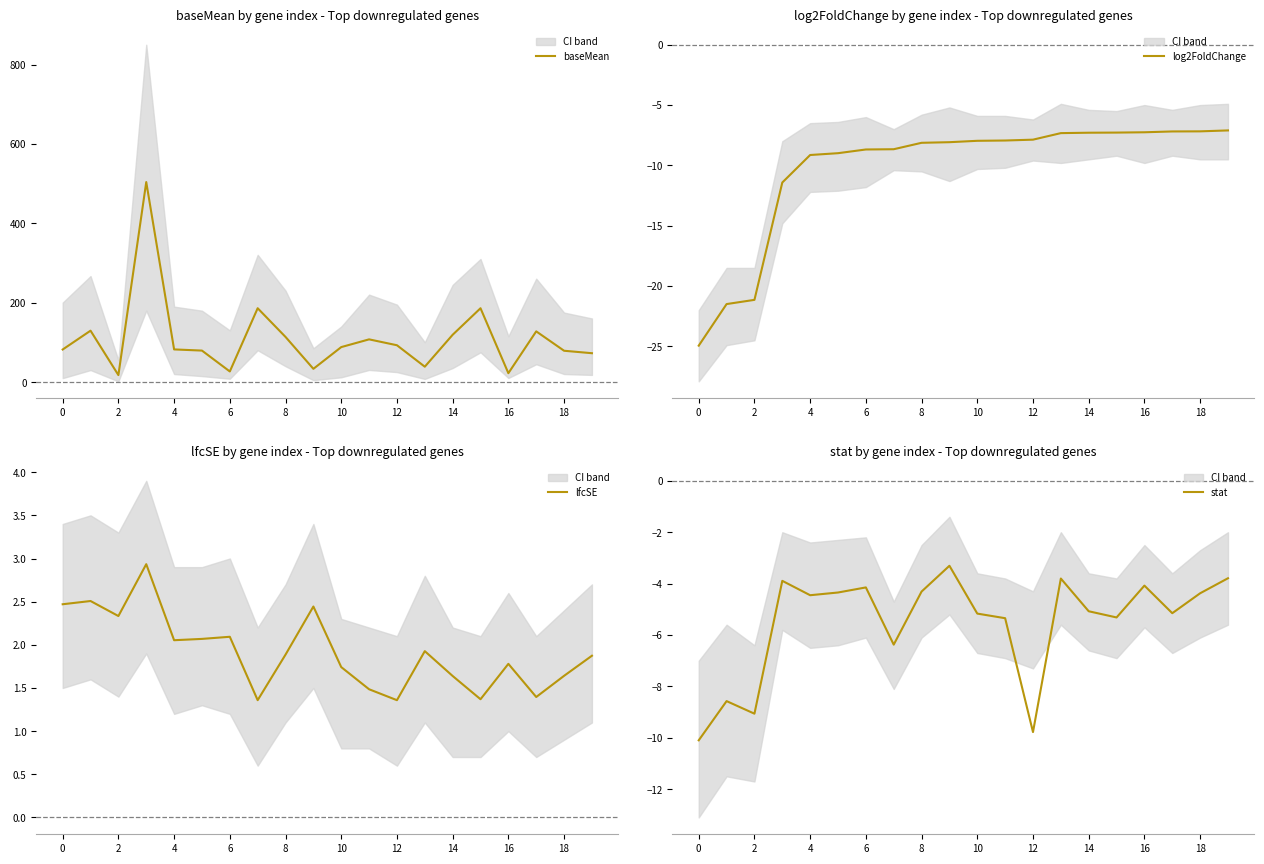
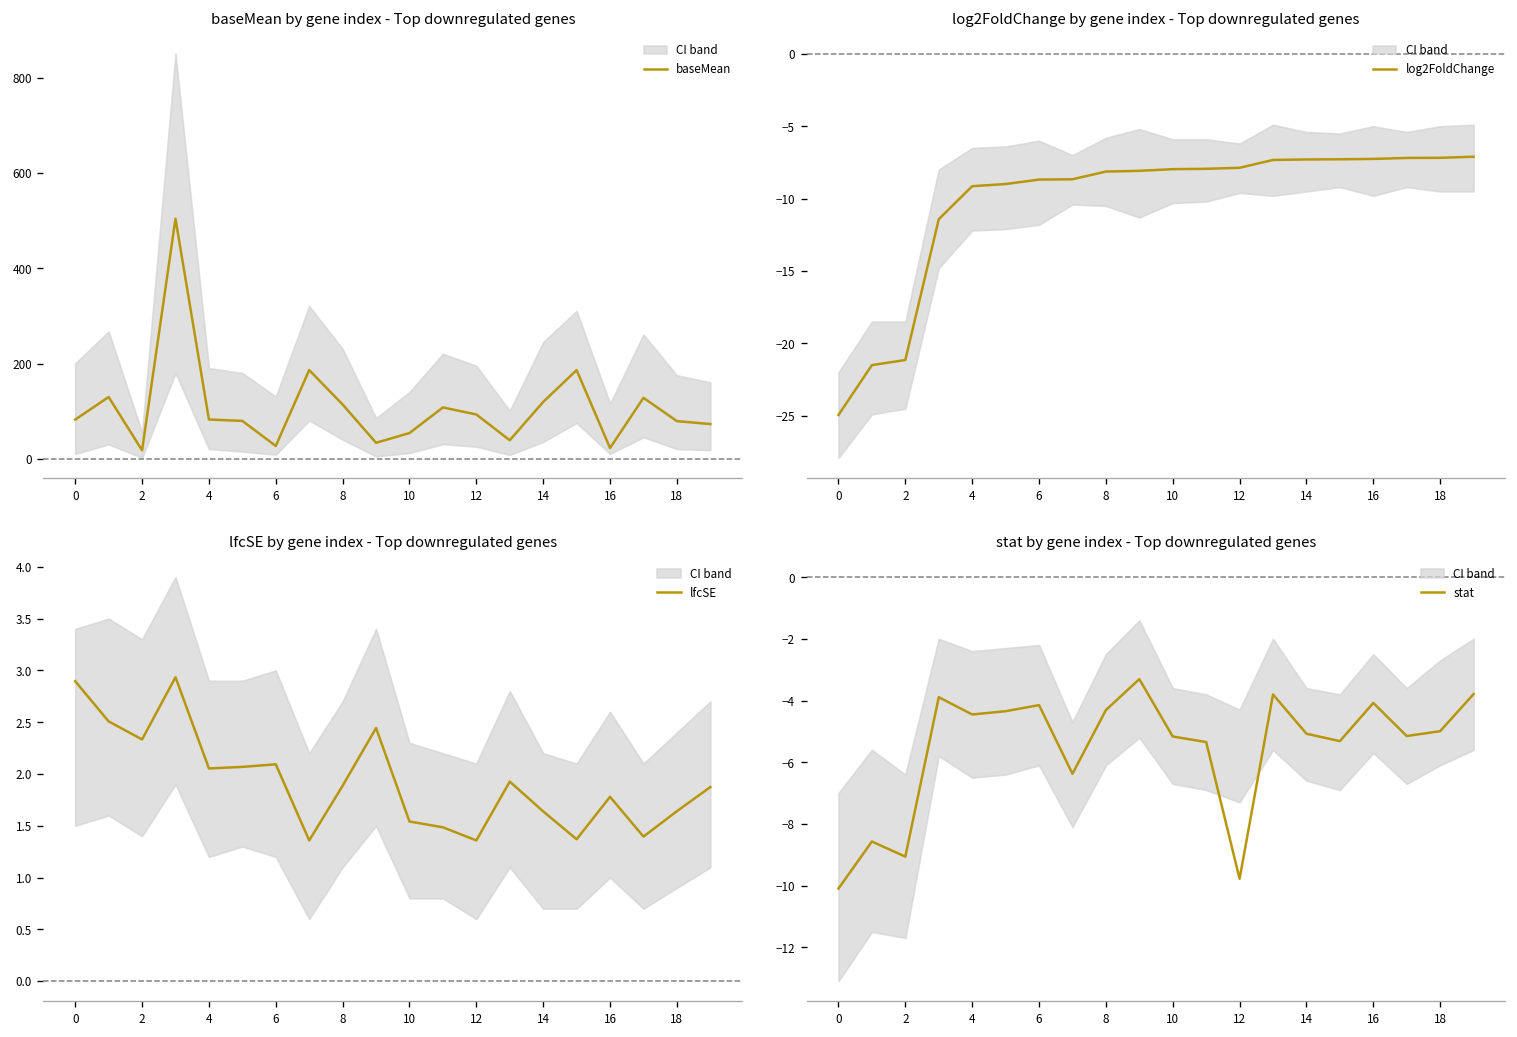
  {
    "baseMean by gene index - Top downregulated genes": {
      "baseMean": {
        "0": 80,
        "2": 20,
        "4": 80,
        "6": 30,
        "8": 110,
-       "10": 90,
+       "10": 50,
        "12": 90,
        "14": 120,
        "16": 20,
        "18": 80
      }
    },
    "log2FoldChange by gene index - Top downregulated genes": {
      "log2FoldChange": {
        "0": -24.9,
        "2": -21.1,
        "4": -9.1,
        "6": -8.7,
        "8": -8.1,
        "10": -8.0,
        "12": -7.9,
        "14": -7.3,
        "16": -7.3,
        "18": -7.2
      }
    },
    "lfcSE by gene index - Top downregulated genes": {
      "lfcSE": {
-       "0": 2.5,
+       "0": 2.9,
        "2": 2.3,
        "4": 2.1,
        "6": 2.1,
        "8": 1.9,
-       "10": 1.7,
+       "10": 1.5,
        "12": 1.4,
        "14": 1.6,
        "16": 1.8,
        "18": 1.6
      }
    },
    "stat by gene index - Top downregulated genes": {
      "stat": {
        "0": -10.1,
        "2": -9.1,
        "4": -4.5,
        "6": -4.1,
        "8": -4.3,
        "10": -5.2,
        "12": -9.8,
        "14": -5.1,
        "16": -4.1,
-       "18": -4.4
+       "18": -5.0
      }
    }
  }
